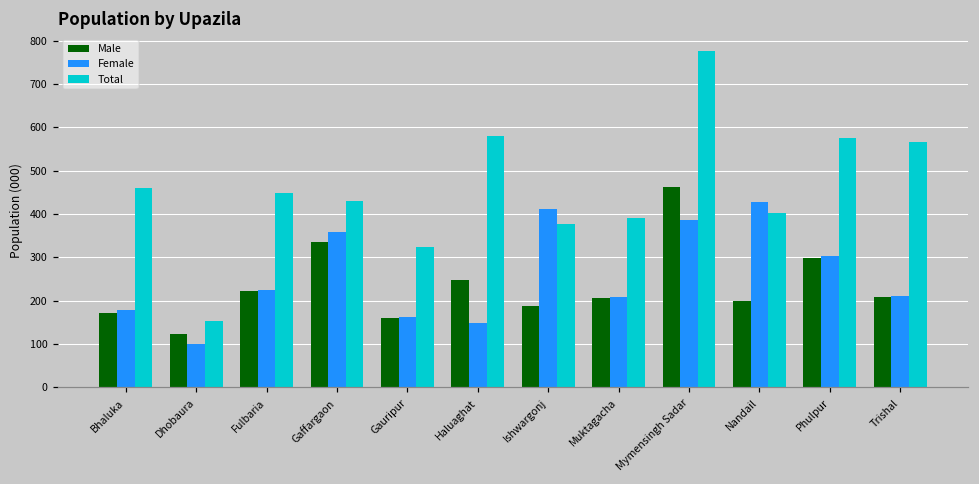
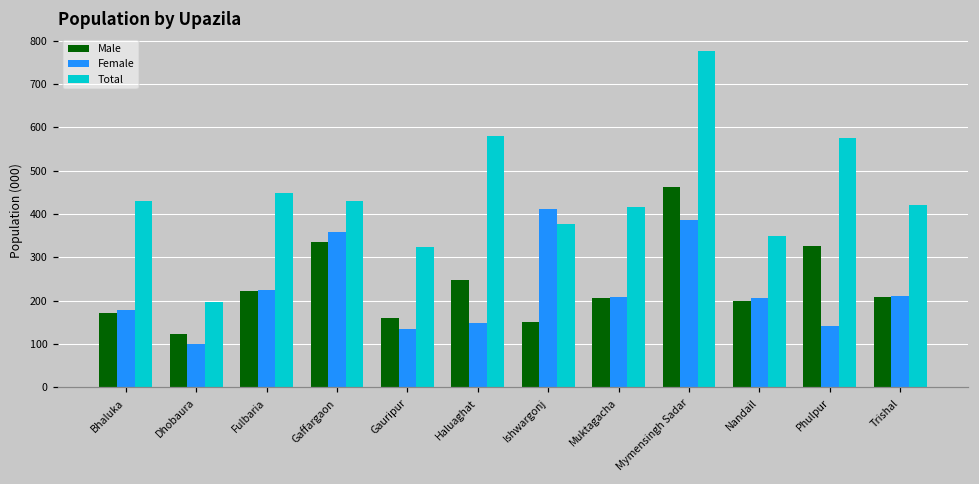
  {
    "Male": {
      "Bhaluka": 170,
      "Dhobaura": 120,
      "Fulbaria": 220,
      "Gaffargaon": 340,
      "Gauripur": 160,
      "Haluaghat": 250,
-     "Ishwargonj": 190,
+     "Ishwargonj": 150,
      "Muktagacha": 210,
      "Mymensingh Sadar": 460,
      "Nandail": 200,
-     "Phulpur": 300,
+     "Phulpur": 330,
      "Trishal": 210
    },
    "Female": {
      "Bhaluka": 180,
      "Dhobaura": 100,
      "Fulbaria": 230,
      "Gaffargaon": 360,
-     "Gauripur": 160,
+     "Gauripur": 140,
      "Haluaghat": 150,
      "Ishwargonj": 410,
      "Muktagacha": 210,
      "Mymensingh Sadar": 390,
-     "Nandail": 430,
-     "Phulpur": 300,
+     "Nandail": 210,
+     "Phulpur": 140,
      "Trishal": 210
    },
    "Total": {
-     "Bhaluka": 460,
-     "Dhobaura": 150,
+     "Bhaluka": 430,
+     "Dhobaura": 200,
      "Fulbaria": 450,
      "Gaffargaon": 430,
      "Gauripur": 320,
      "Haluaghat": 580,
      "Ishwargonj": 380,
-     "Muktagacha": 390,
+     "Muktagacha": 420,
      "Mymensingh Sadar": 780,
-     "Nandail": 400,
+     "Nandail": 350,
      "Phulpur": 580,
-     "Trishal": 570
+     "Trishal": 420
    }
  }
